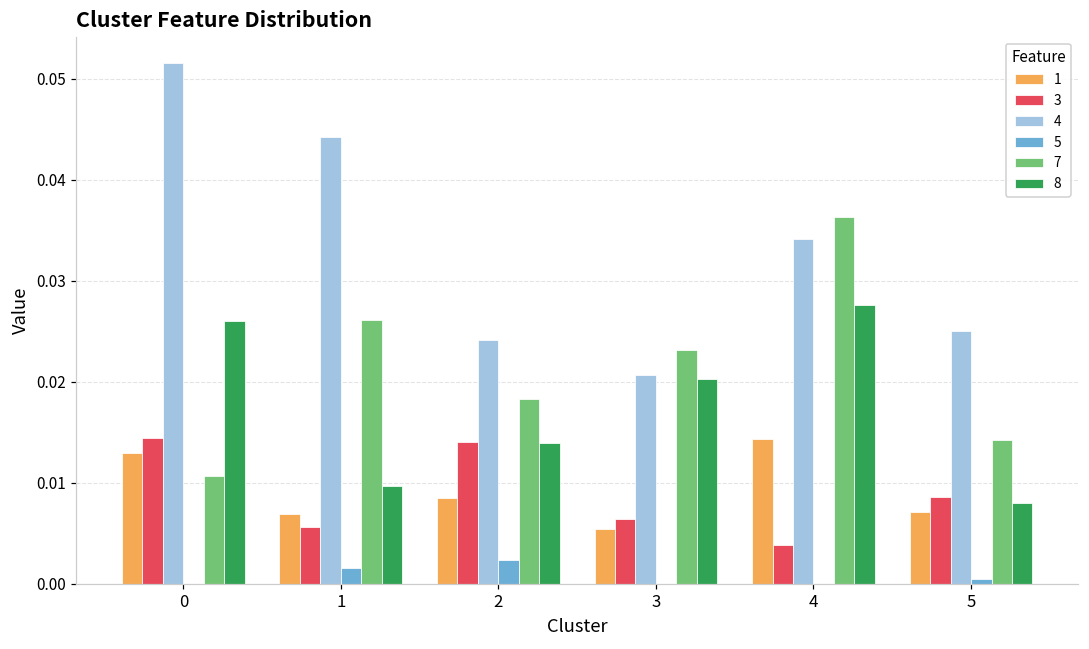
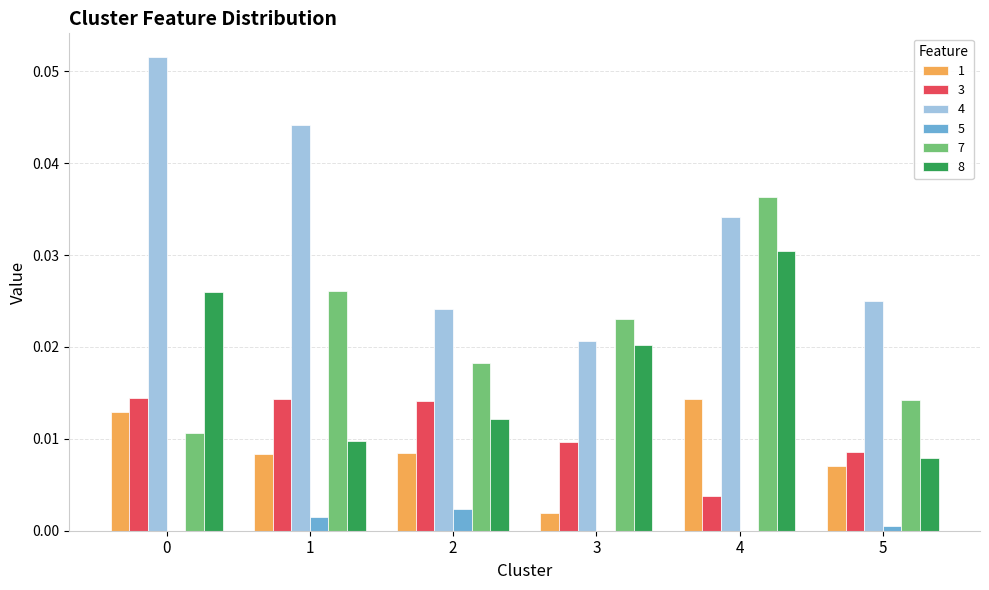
  {
    "1": {
      "0": 0.013,
-     "1": 0.007,
+     "1": 0.008,
      "2": 0.008,
-     "3": 0.005,
+     "3": 0.002,
      "4": 0.014,
      "5": 0.007
    },
    "3": {
      "0": 0.014,
-     "1": 0.006,
+     "1": 0.014,
      "2": 0.014,
-     "3": 0.006,
+     "3": 0.010,
      "4": 0.004,
      "5": 0.009
    },
    "7": {
      "0": 0.011,
      "1": 0.026,
      "2": 0.018,
      "3": 0.023,
      "4": 0.036,
      "5": 0.014
    },
    "8": {
      "0": 0.026,
      "1": 0.010,
-     "2": 0.014,
+     "2": 0.012,
      "3": 0.020,
-     "4": 0.028,
+     "4": 0.030,
      "5": 0.008
    }
  }
